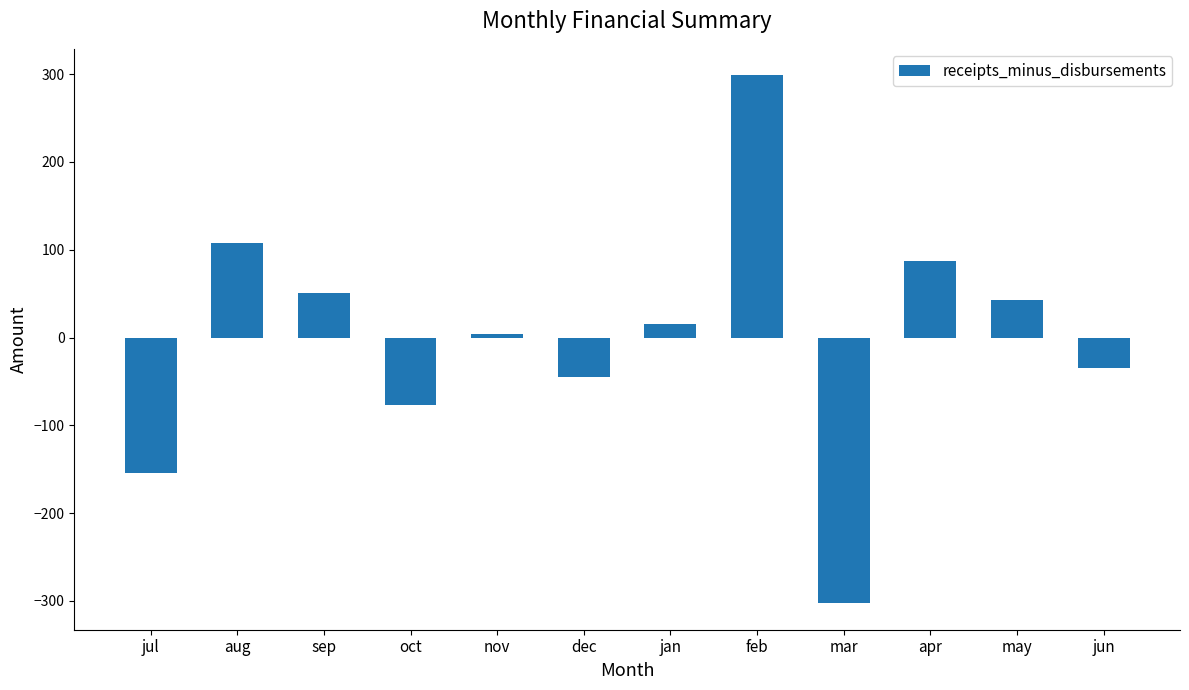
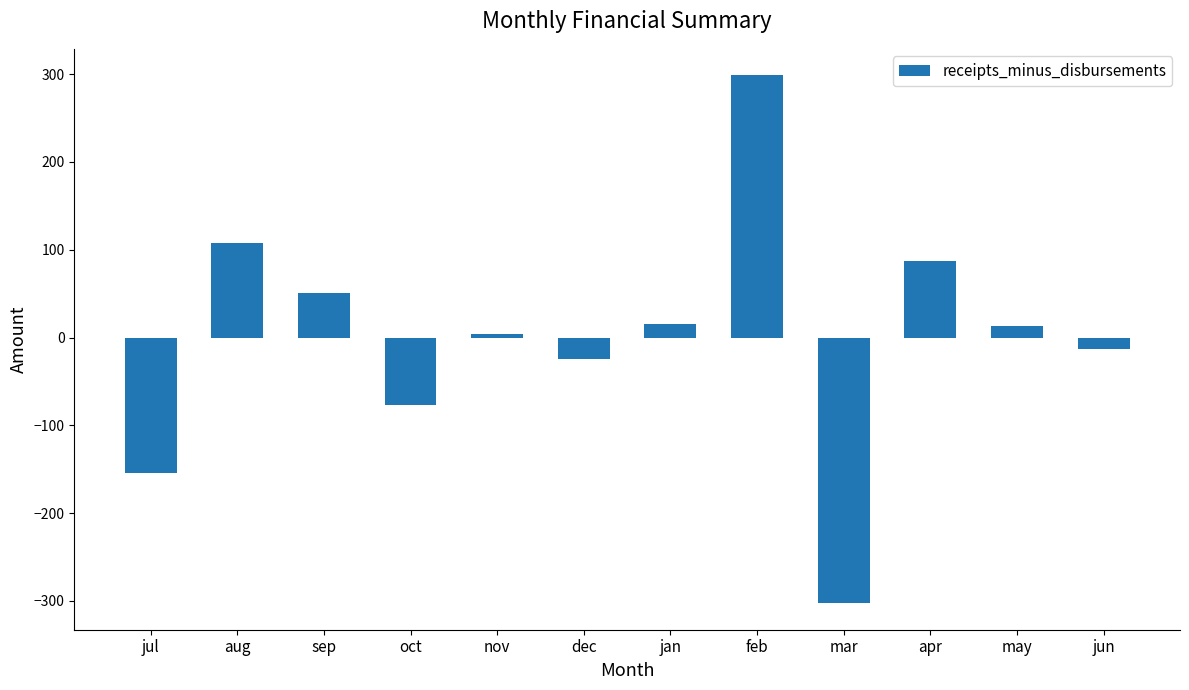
  {
    "jul": -150,
    "aug": 110,
    "sep": 50,
    "oct": -80,
    "nov": 0,
-   "dec": -40,
+   "dec": -20,
    "jan": 20,
    "feb": 300,
    "mar": -300,
    "apr": 90,
-   "may": 40,
-   "jun": -40
+   "may": 10,
+   "jun": -10
  }
